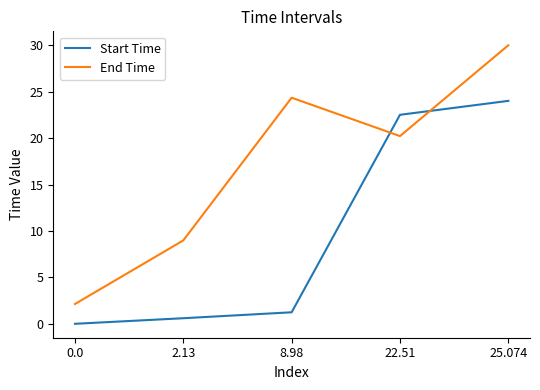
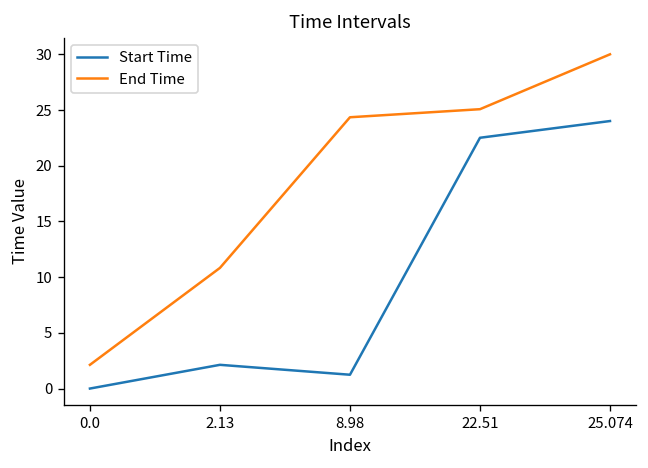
  {
    "Start Time": {
      "0.0": 0,
-     "2.13": 1,
+     "2.13": 2,
      "8.98": 1,
      "22.51": 23,
      "25.074": 24
    },
    "End Time": {
      "0.0": 2,
-     "2.13": 9,
+     "2.13": 11,
      "8.98": 24,
-     "22.51": 20,
+     "22.51": 25,
      "25.074": 30
    }
  }
